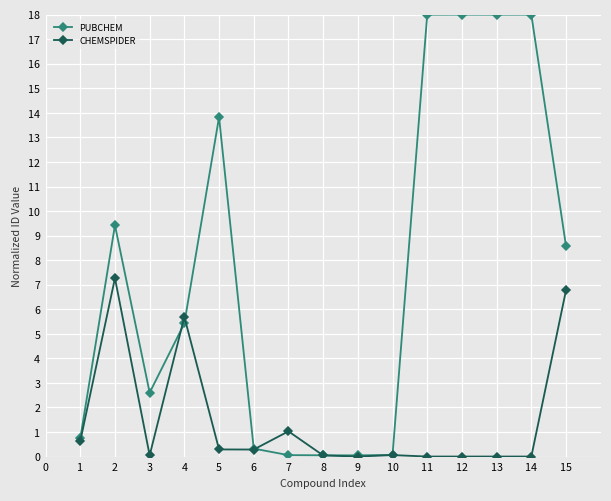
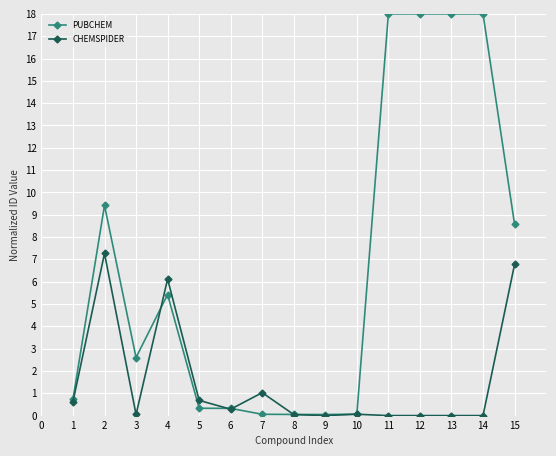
  {
    "PUBCHEM": {
      "2": 9.4,
      "3": 2.6,
      "4": 5.4,
-     "5": 13.8,
+     "5": 0.3,
      "7": 0.1,
      "11": 18.0,
      "12": 18.0,
      "13": 18.0,
      "14": 18.0,
      "15": 8.6
    },
    "CHEMSPIDER": {
      "2": 7.3,
      "3": 0.0,
-     "4": 5.7,
-     "5": 0.3,
+     "4": 6.1,
+     "5": 0.7,
      "7": 1.0,
      "11": 0.0,
      "12": 0.0,
      "13": 0.0,
      "14": 0.0,
      "15": 6.8
    }
  }
